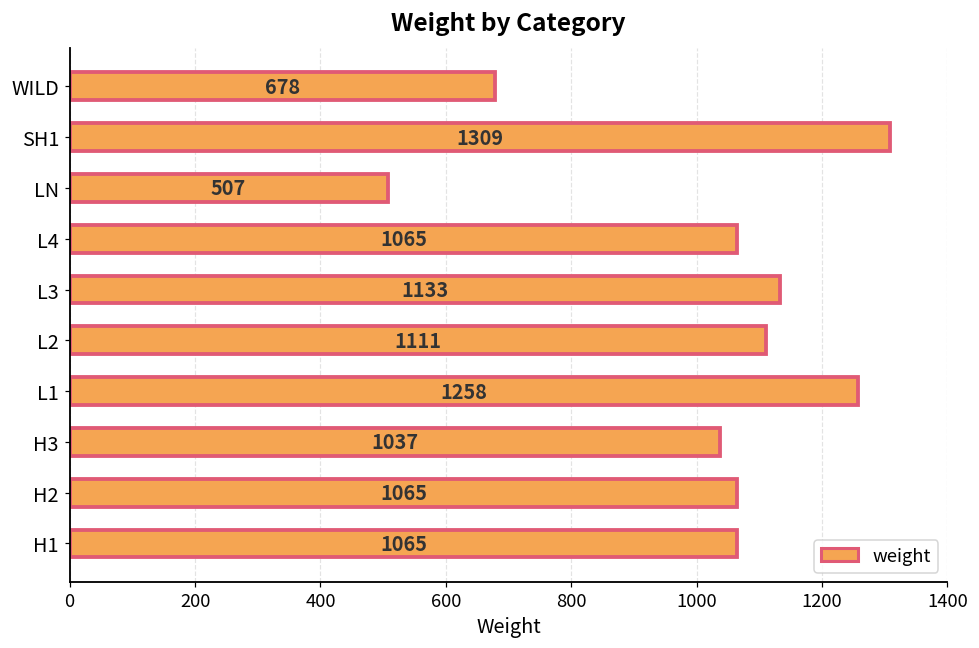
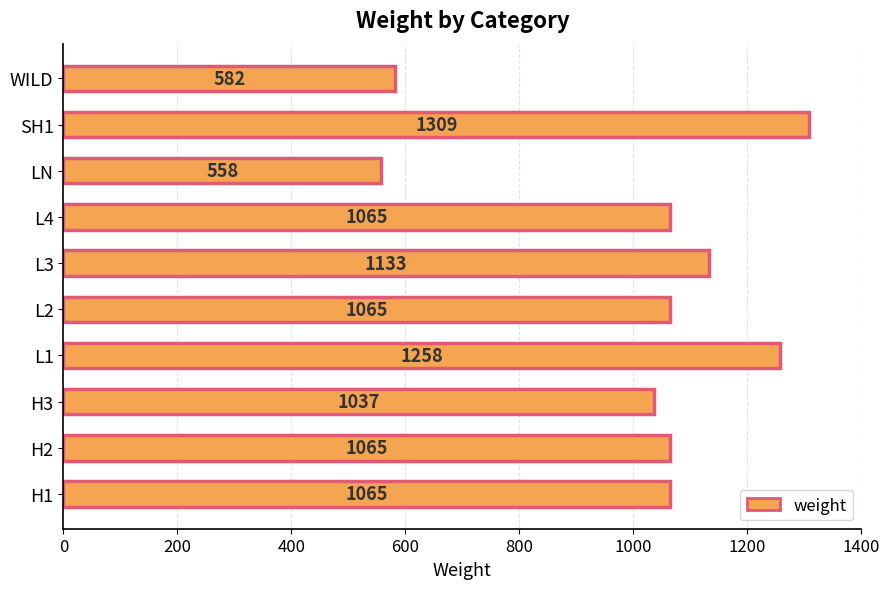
  {
-   "WILD": 678,
+   "WILD": 582,
    "SH1": 1309,
-   "LN": 507,
+   "LN": 558,
    "L4": 1065,
    "L3": 1133,
-   "L2": 1111,
+   "L2": 1065,
    "L1": 1258,
    "H3": 1037,
    "H2": 1065,
    "H1": 1065
  }
